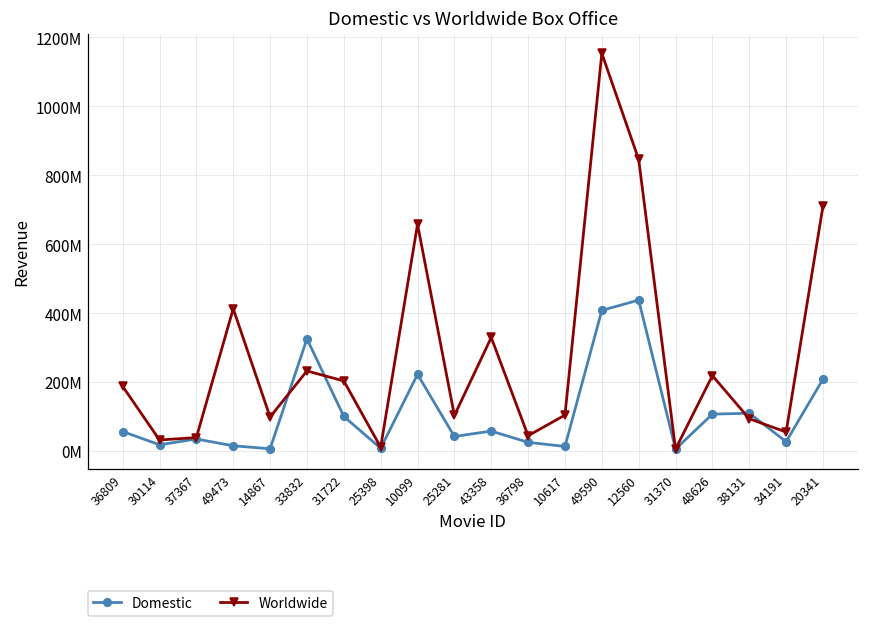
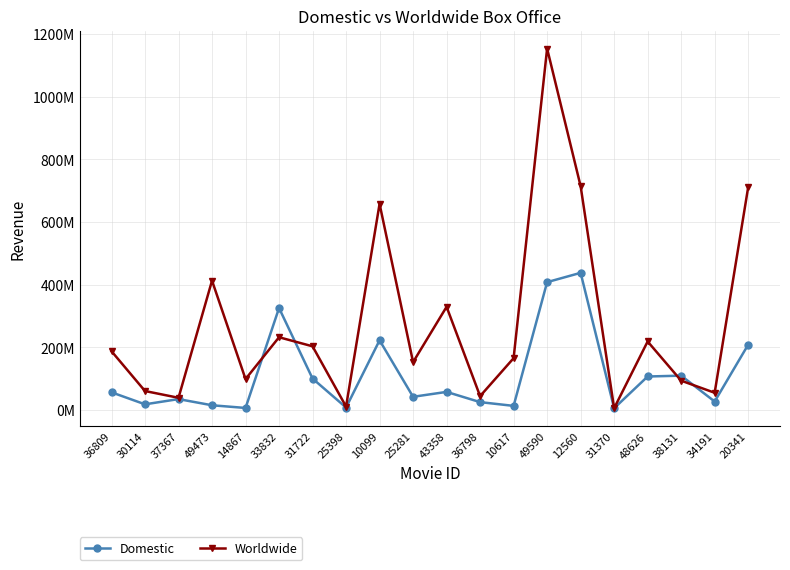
  {
    "Domestic": {
      "36809": 60000000,
      "30114": 20000000,
      "49473": 20000000,
      "14867": 10000000,
      "33832": 330000000,
      "31722": 100000000,
      "10099": 220000000,
      "25281": 40000000,
      "43358": 60000000,
      "36798": 30000000,
      "10617": 10000000,
      "49590": 410000000,
      "12560": 440000000,
      "48626": 110000000,
      "38131": 110000000,
      "34191": 30000000,
      "20341": 210000000
    },
    "Worldwide": {
      "36809": 190000000,
-     "30114": 30000000,
+     "30114": 60000000,
      "49473": 410000000,
      "14867": 100000000,
      "33832": 230000000,
      "31722": 200000000,
      "10099": 660000000,
-     "25281": 100000000,
+     "25281": 150000000,
      "43358": 330000000,
      "36798": 40000000,
-     "10617": 100000000,
+     "10617": 170000000,
      "49590": 1150000000,
-     "12560": 850000000,
+     "12560": 710000000,
      "48626": 220000000,
      "38131": 90000000,
      "34191": 60000000,
      "20341": 710000000
    }
  }
